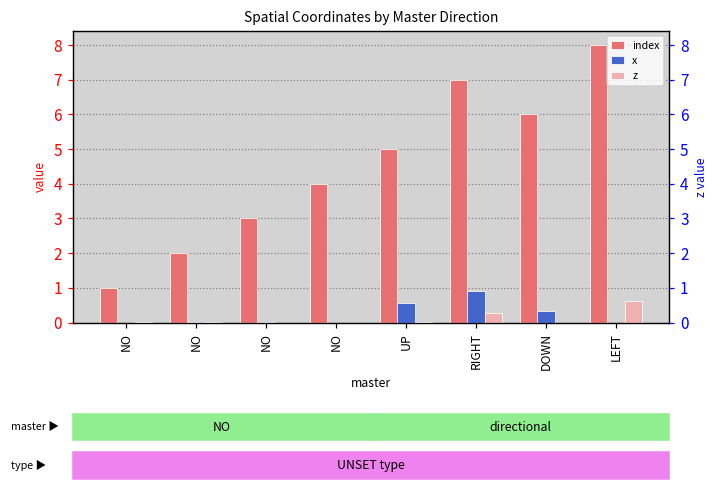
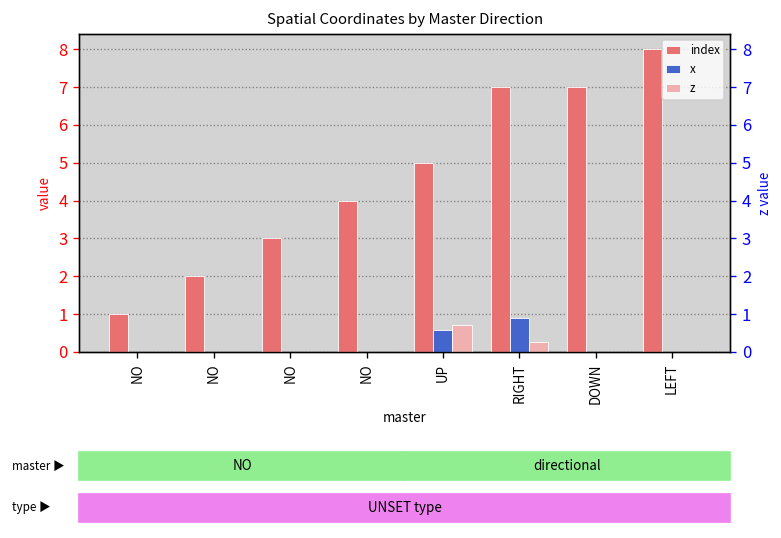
  {
    "index": {
      "UP": 5,
      "RIGHT": 7,
-     "DOWN": 6,
+     "DOWN": 7,
      "LEFT": 8
    },
    "x": {
      "UP": 0.6,
      "RIGHT": 0.9,
-     "DOWN": 0.3,
+     "DOWN": 0.0,
      "LEFT": 0.0
    },
    "z": {
-     "UP": 0.0,
+     "UP": 0.7,
      "RIGHT": 0.3,
      "DOWN": 0.0,
-     "LEFT": 0.6
+     "LEFT": 0.0
    }
  }
